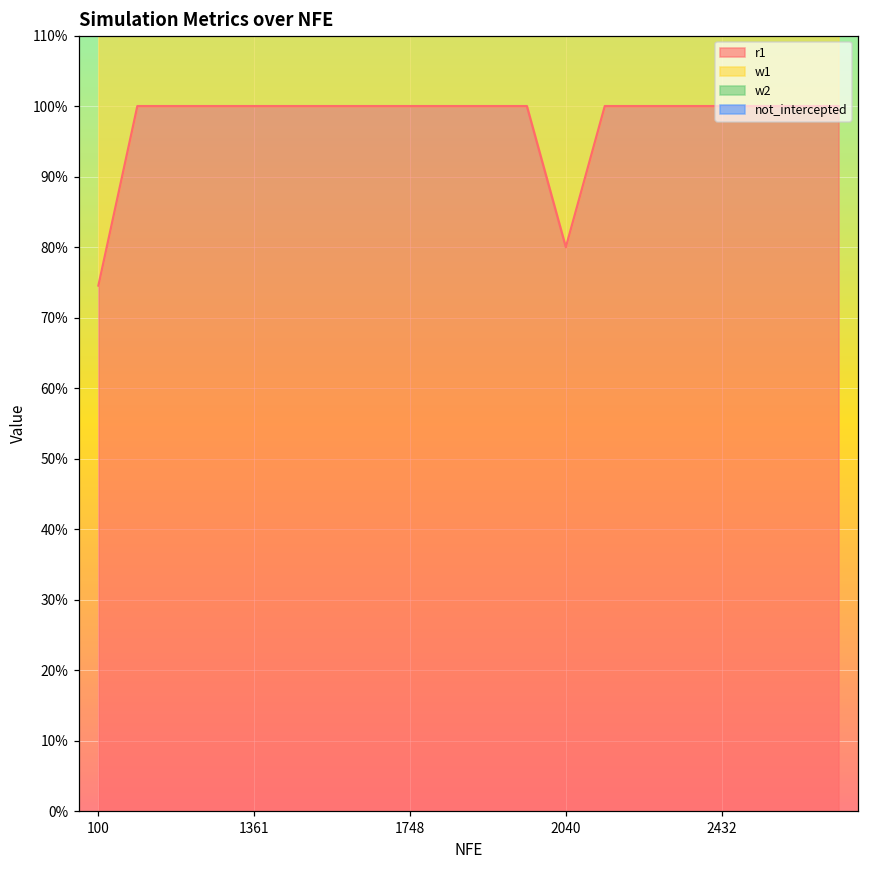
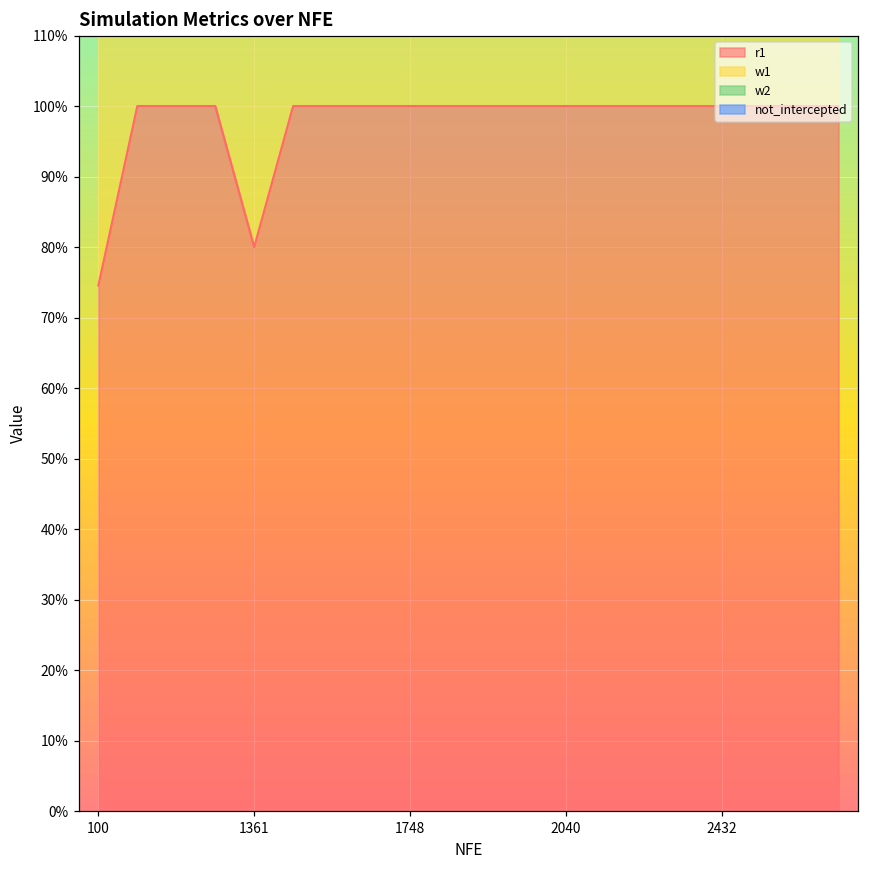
  {
    "r1": {
      "100": "75%",
-     "1361": "100%",
+     "1361": "80%",
      "1748": "100%",
-     "2040": "80%"
+     "2040": "100%"
    }
  }
